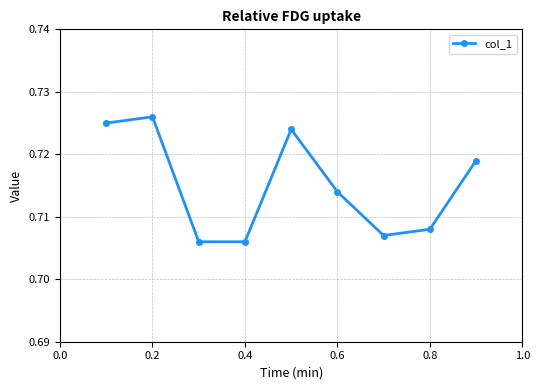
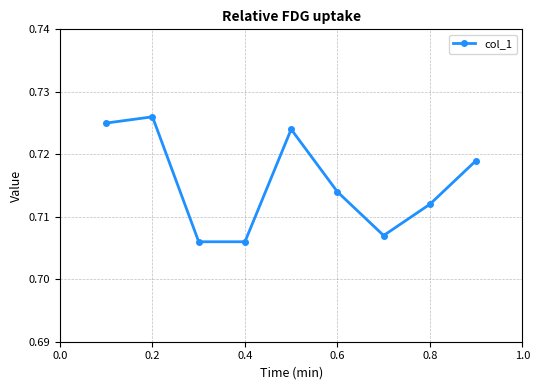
  {
    "0.2": 0.726,
    "0.4": 0.706,
    "0.6": 0.714,
-   "0.8": 0.708
+   "0.8": 0.712
  }
